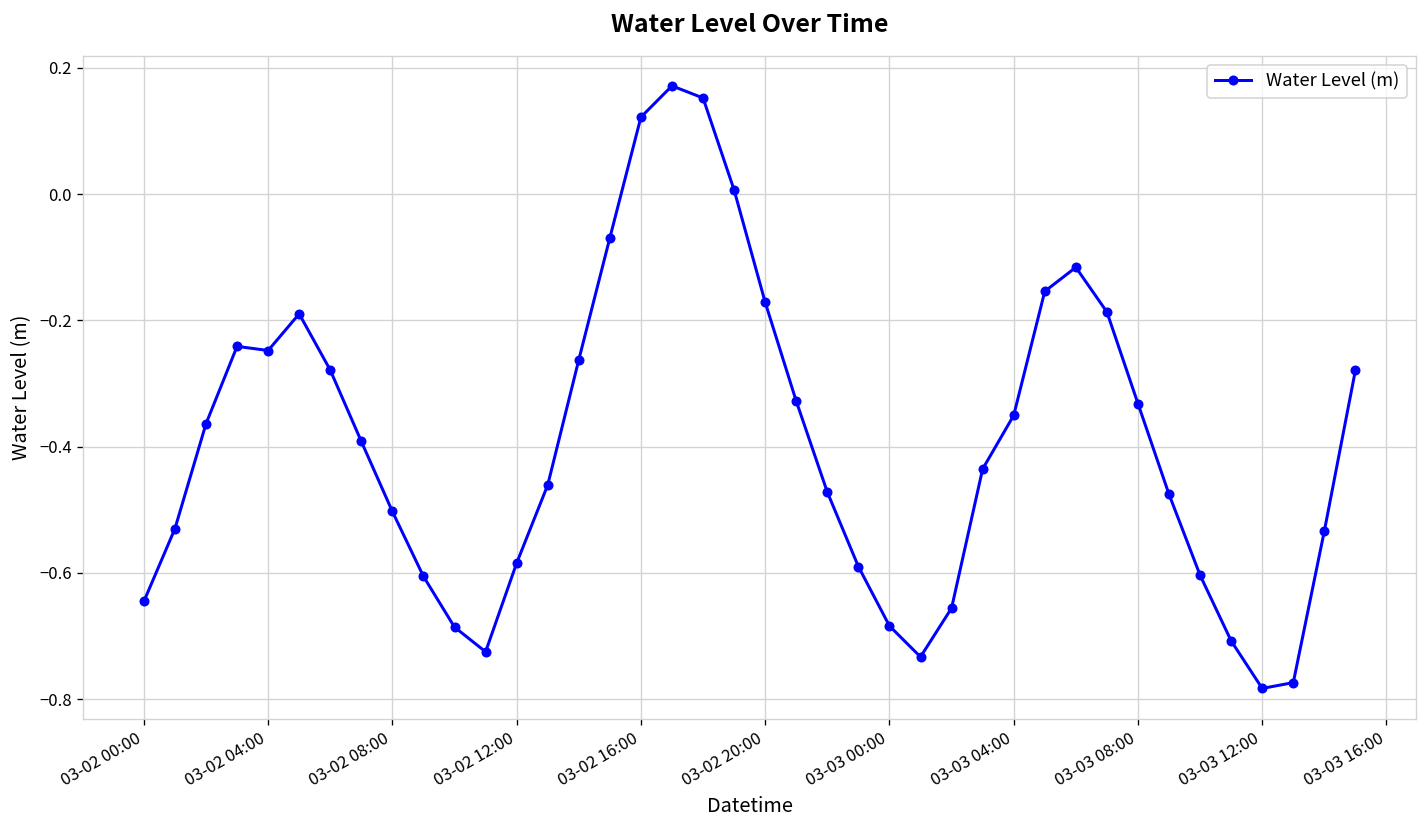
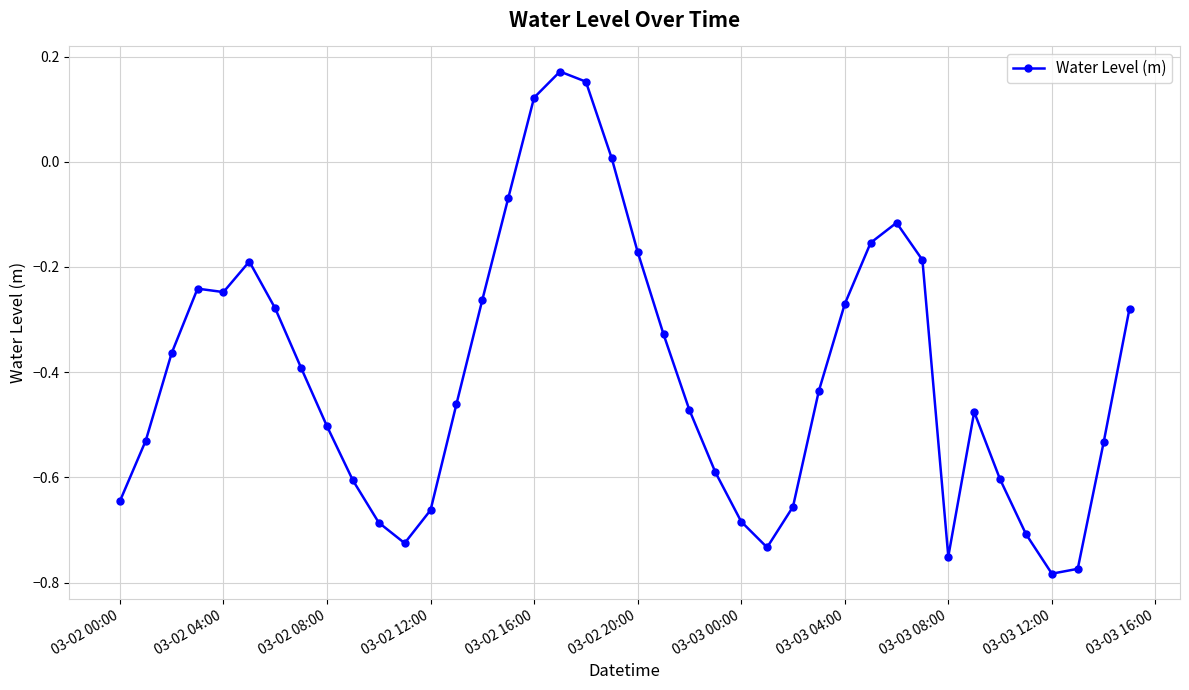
  {
    "03-02 00:00": -0.65,
    "03-02 04:00": -0.25,
    "03-02 08:00": -0.50,
-   "03-02 12:00": -0.58,
+   "03-02 12:00": -0.66,
    "03-02 16:00": 0.12,
    "03-02 20:00": -0.17,
    "03-03 00:00": -0.68,
-   "03-03 04:00": -0.35,
-   "03-03 08:00": -0.33,
+   "03-03 04:00": -0.27,
+   "03-03 08:00": -0.75,
    "03-03 12:00": -0.78
  }
